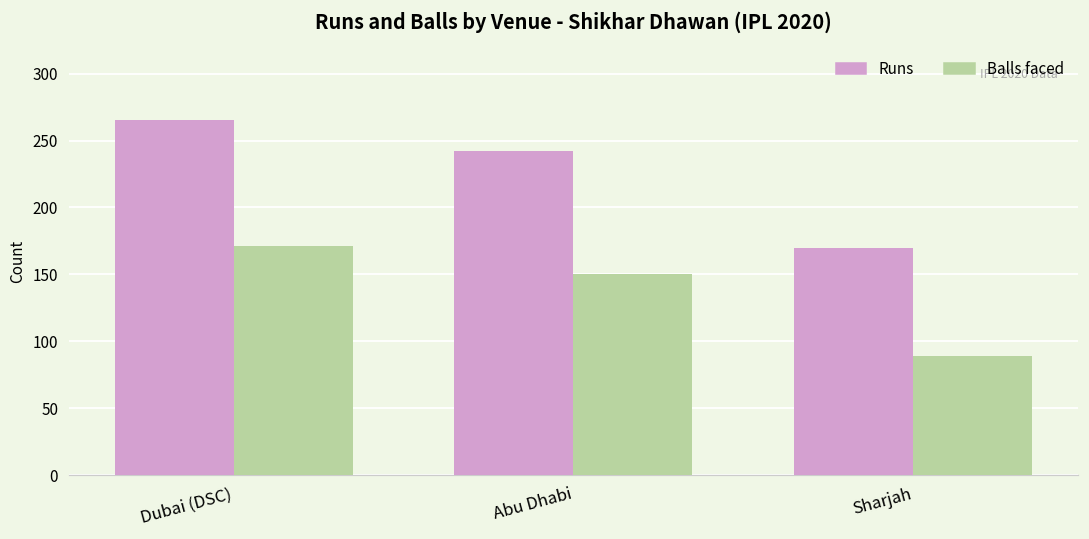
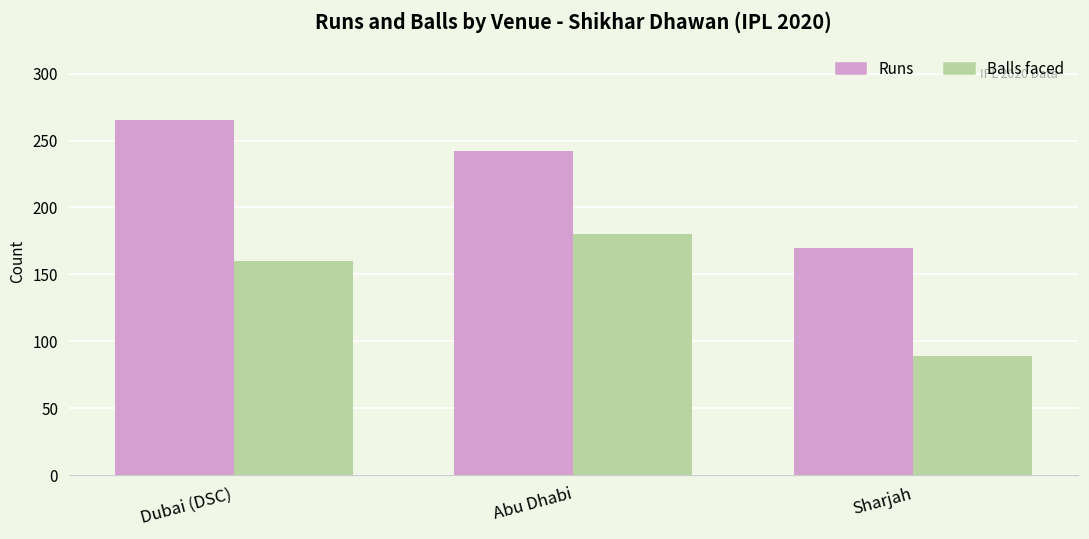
  {
    "Runs": {
      "Dubai (DSC)": 265,
      "Abu Dhabi": 242,
      "Sharjah": 170
    },
    "Balls faced": {
-     "Dubai (DSC)": 171,
-     "Abu Dhabi": 150,
+     "Dubai (DSC)": 160,
+     "Abu Dhabi": 180,
      "Sharjah": 89
    }
  }
